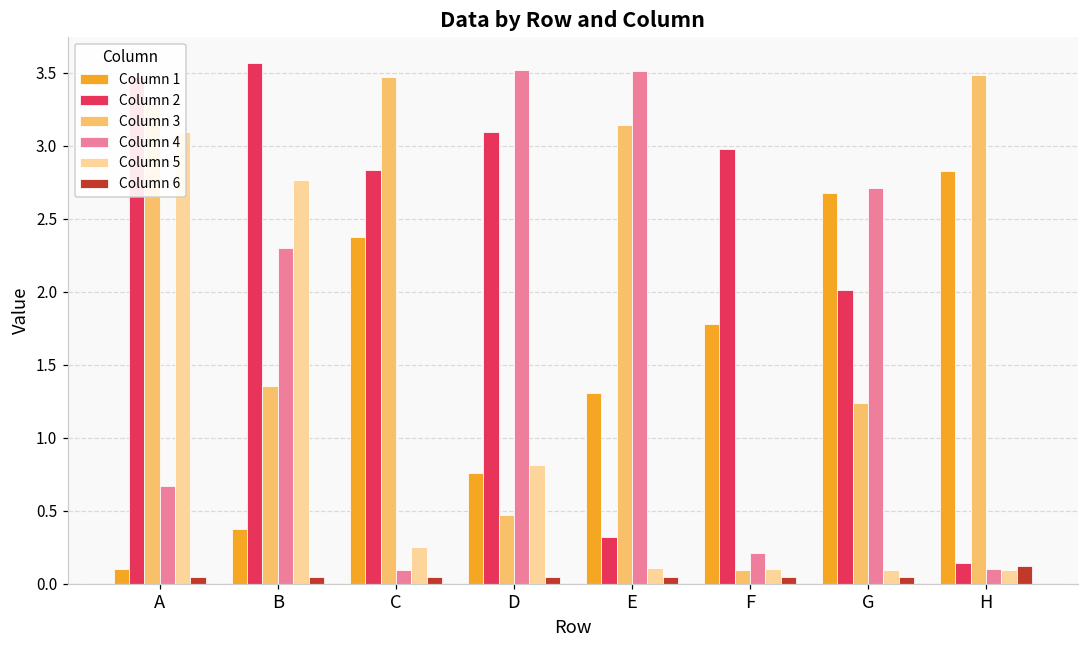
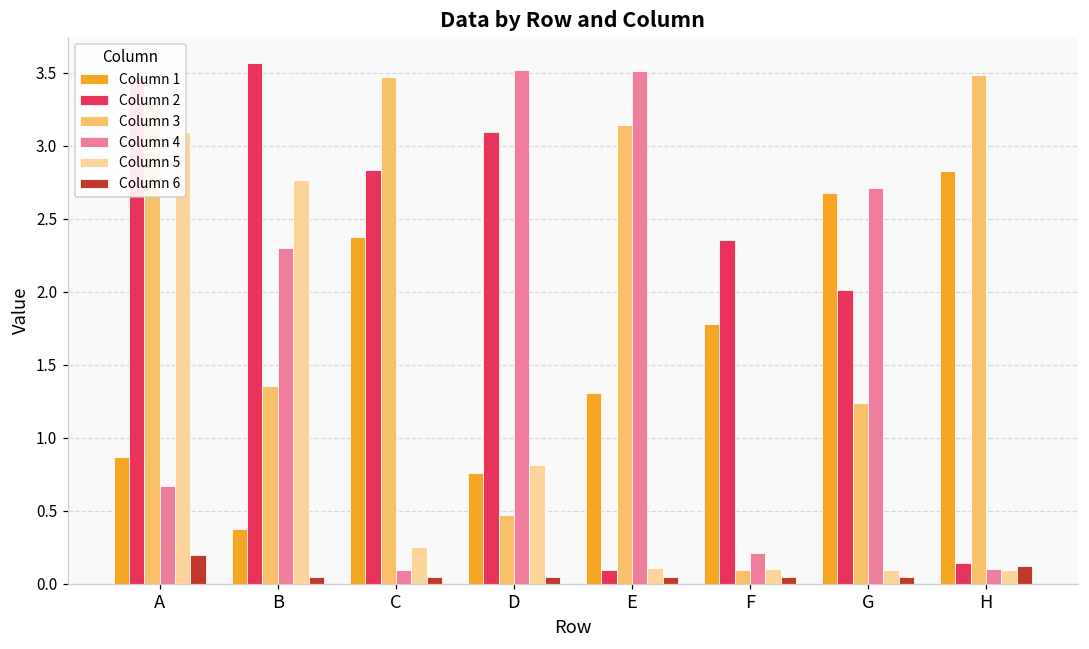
  {
    "Column 1": {
-     "A": 0.10,
+     "A": 0.87,
      "B": 0.37,
      "C": 2.37,
      "D": 0.76,
      "E": 1.31,
      "F": 1.78,
      "G": 2.68,
      "H": 2.82
    },
    "Column 2": {
      "B": 3.57,
      "C": 2.83,
      "D": 3.09,
-     "E": 0.32,
-     "F": 2.98,
+     "E": 0.10,
+     "F": 2.35,
      "G": 2.01,
      "H": 0.15
    },
    "Column 4": {
      "A": 0.67,
      "B": 2.30,
      "C": 0.09,
      "D": 3.52,
      "E": 3.51,
      "F": 0.21,
      "G": 2.71,
      "H": 0.10
    },
    "Column 6": {
-     "A": 0.05,
+     "A": 0.20,
      "B": 0.04,
      "C": 0.04,
      "D": 0.04,
      "E": 0.05,
      "F": 0.04,
      "G": 0.04,
      "H": 0.12
    }
  }
